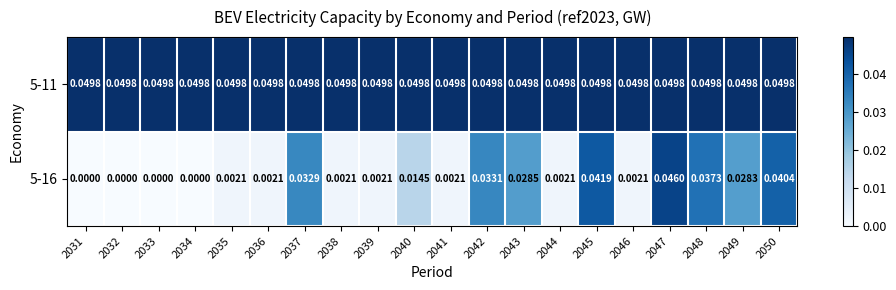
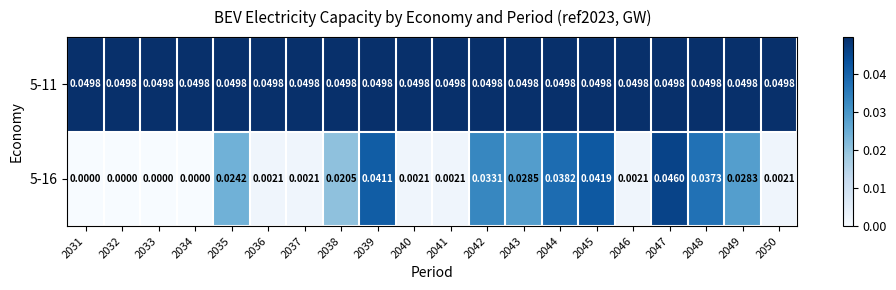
  {
    "5-11": {
      "2031": 0.0498,
      "2032": 0.0498,
      "2033": 0.0498,
      "2034": 0.0498,
      "2035": 0.0498,
      "2036": 0.0498,
      "2037": 0.0498,
      "2038": 0.0498,
      "2039": 0.0498,
      "2040": 0.0498,
      "2041": 0.0498,
      "2042": 0.0498,
      "2043": 0.0498,
      "2044": 0.0498,
      "2045": 0.0498,
      "2046": 0.0498,
      "2047": 0.0498,
      "2048": 0.0498,
      "2049": 0.0498,
      "2050": 0.0498
    },
    "5-16": {
      "2031": 0.0000,
      "2032": 0.0000,
      "2033": 0.0000,
      "2034": 0.0000,
-     "2035": 0.0021,
+     "2035": 0.0242,
      "2036": 0.0021,
-     "2037": 0.0329,
-     "2038": 0.0021,
-     "2039": 0.0021,
-     "2040": 0.0145,
+     "2037": 0.0021,
+     "2038": 0.0205,
+     "2039": 0.0411,
+     "2040": 0.0021,
      "2041": 0.0021,
      "2042": 0.0331,
      "2043": 0.0285,
-     "2044": 0.0021,
+     "2044": 0.0382,
      "2045": 0.0419,
      "2046": 0.0021,
      "2047": 0.0460,
      "2048": 0.0373,
      "2049": 0.0283,
-     "2050": 0.0404
+     "2050": 0.0021
    }
  }
